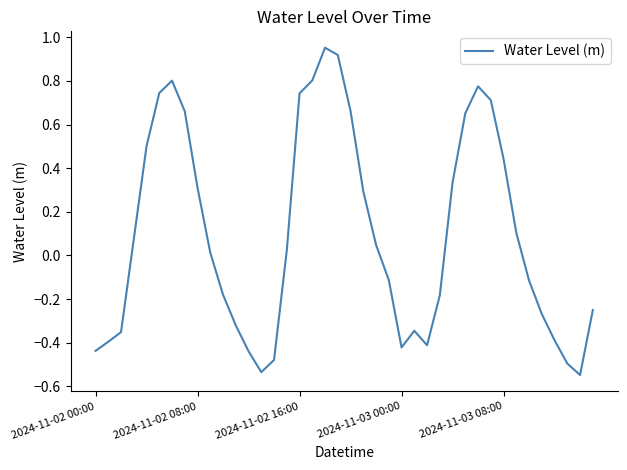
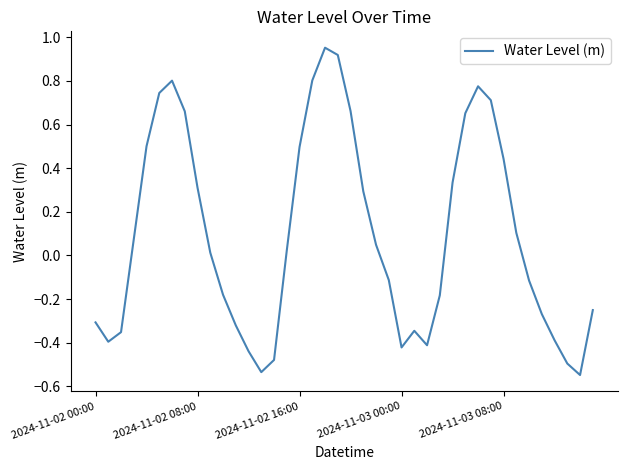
  {
-   "2024-11-02 00:00": -0.44,
+   "2024-11-02 00:00": -0.31,
    "2024-11-02 08:00": 0.31,
-   "2024-11-02 16:00": 0.74,
+   "2024-11-02 16:00": 0.50,
    "2024-11-03 00:00": -0.42,
    "2024-11-03 08:00": 0.44
  }
